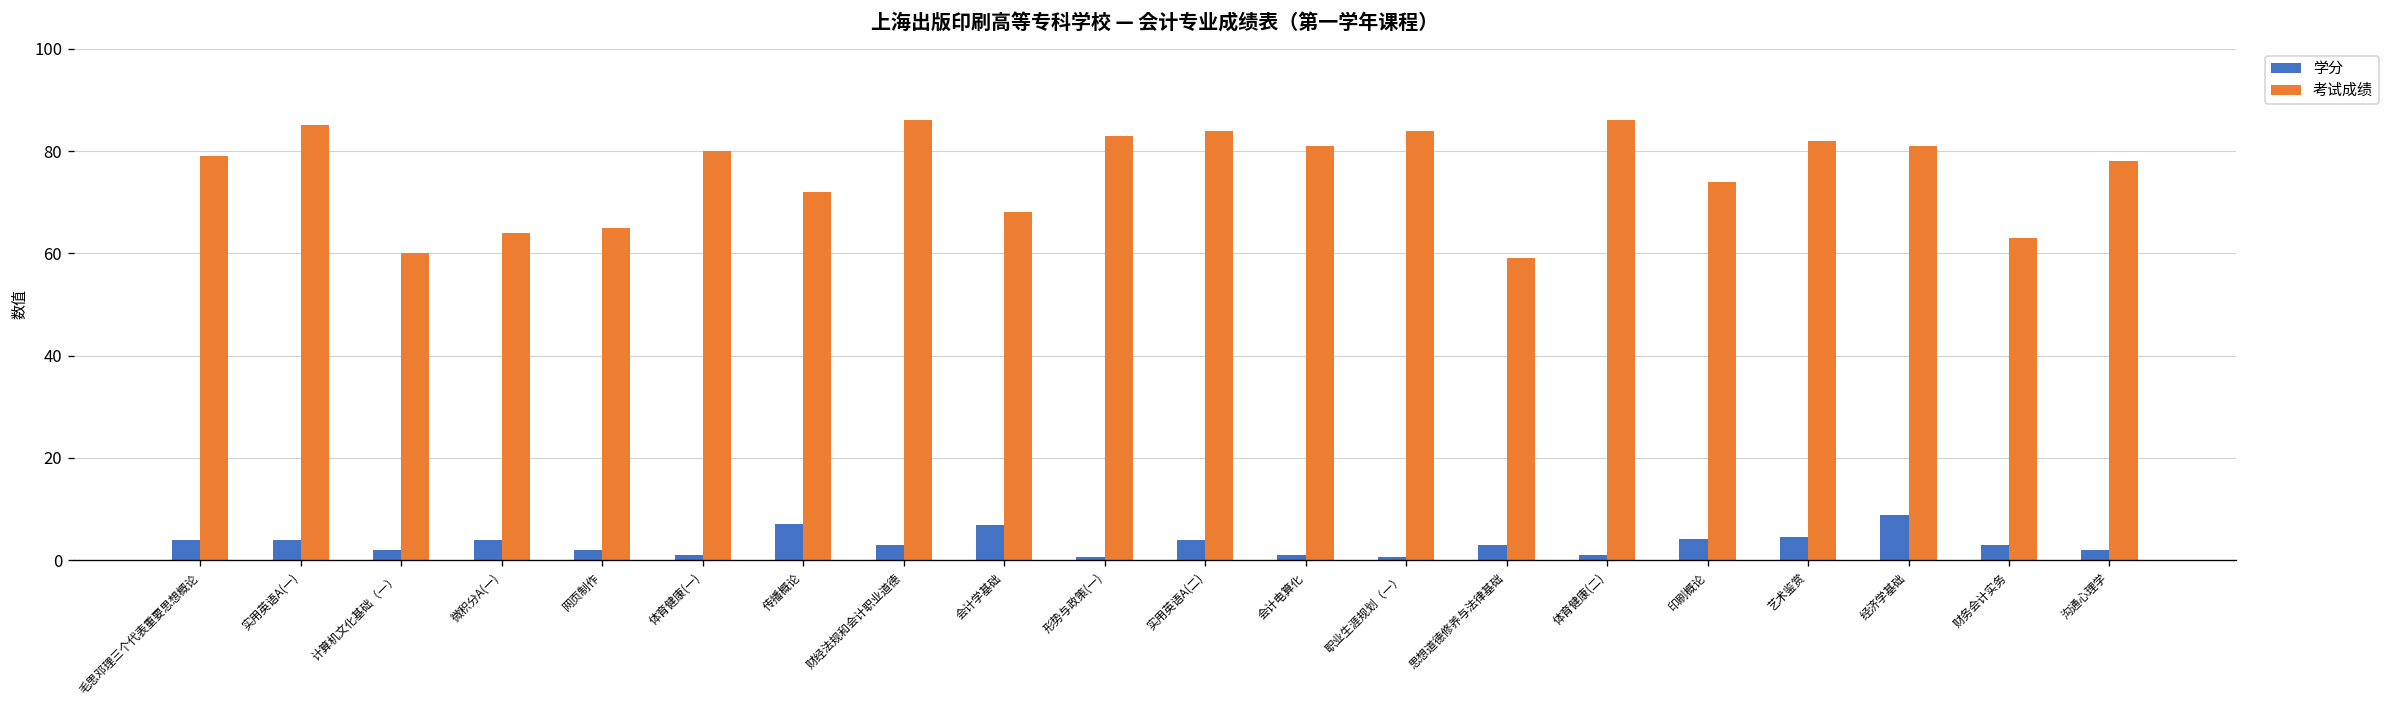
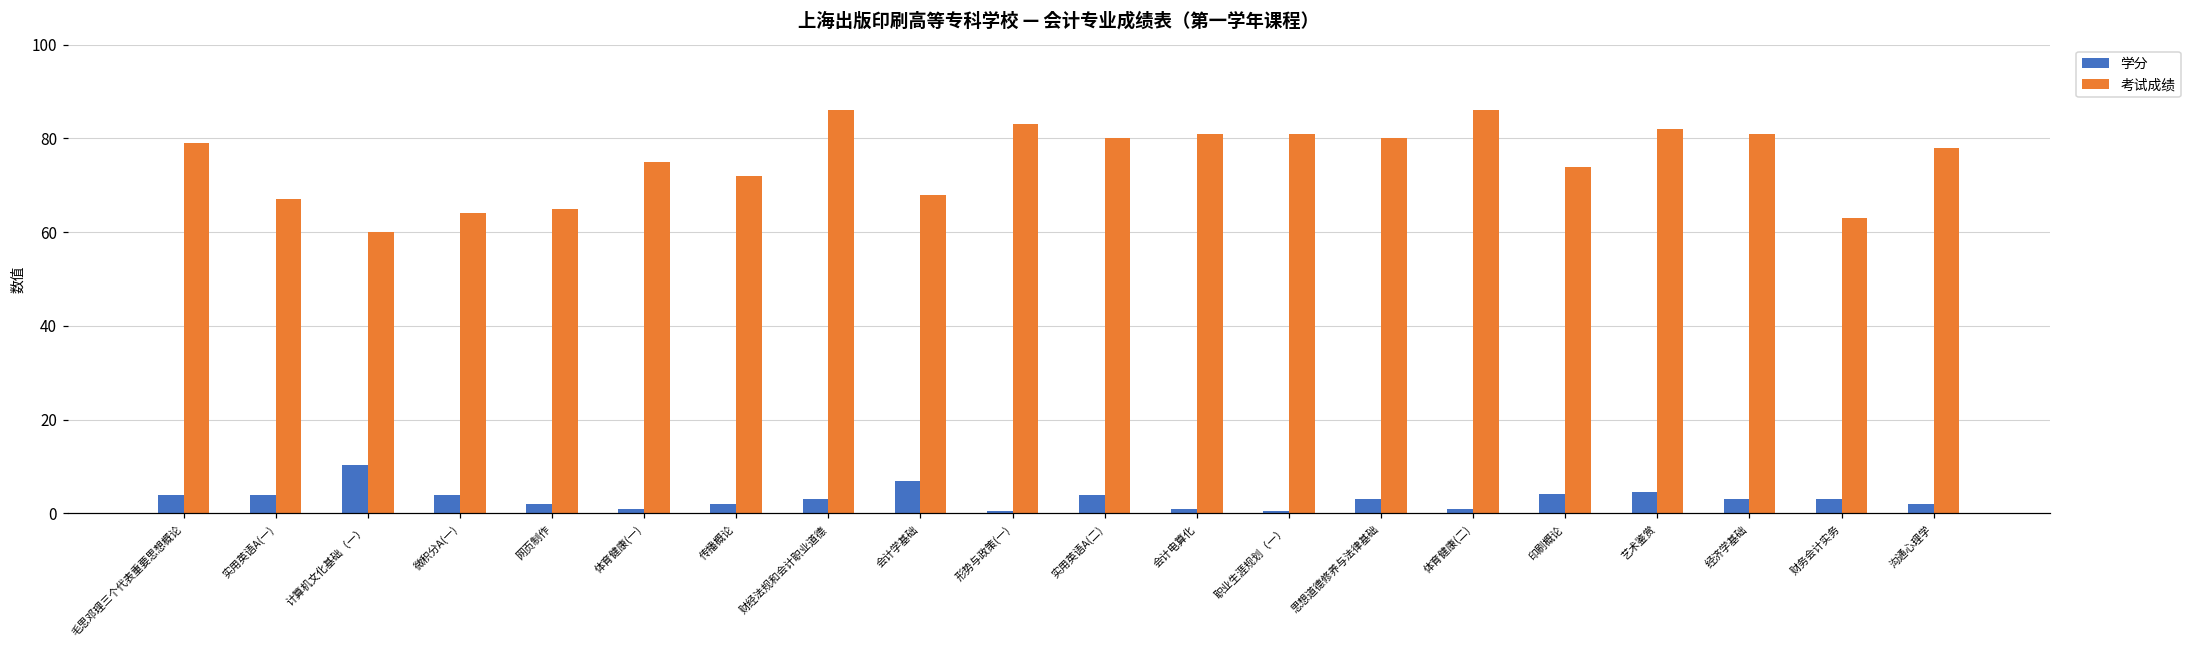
  {
    "学分": {
      "毛思邓理三个代表重要思想概论": 4,
      "实用英语A(一)": 4,
-     "计算机文化基础（一）": 2,
+     "计算机文化基础（一）": 10,
      "微积分A(一)": 4,
      "网页制作": 2,
      "体育健康(一)": 1,
-     "传播概论": 7,
+     "传播概论": 2,
      "财经法规和会计职业道德": 3,
      "会计学基础": 7,
      "实用英语A(二)": 4,
      "会计电算化": 1,
      "思想道德修养与法律基础": 3,
      "体育健康(二)": 1,
      "印刷概论": 4,
      "艺术鉴赏": 5,
-     "经济学基础": 9,
+     "经济学基础": 3,
      "财务会计实务": 3,
      "沟通心理学": 2
    },
    "考试成绩": {
      "毛思邓理三个代表重要思想概论": 79,
-     "实用英语A(一)": 85,
+     "实用英语A(一)": 67,
      "计算机文化基础（一）": 60,
      "微积分A(一)": 64,
      "网页制作": 65,
-     "体育健康(一)": 80,
+     "体育健康(一)": 75,
      "传播概论": 72,
      "财经法规和会计职业道德": 86,
      "会计学基础": 68,
      "形势与政策(一)": 83,
-     "实用英语A(二)": 84,
+     "实用英语A(二)": 80,
      "会计电算化": 81,
-     "职业生涯规划（一）": 84,
-     "思想道德修养与法律基础": 59,
+     "职业生涯规划（一）": 81,
+     "思想道德修养与法律基础": 80,
      "体育健康(二)": 86,
      "印刷概论": 74,
      "艺术鉴赏": 82,
      "经济学基础": 81,
      "财务会计实务": 63,
      "沟通心理学": 78
    }
  }
